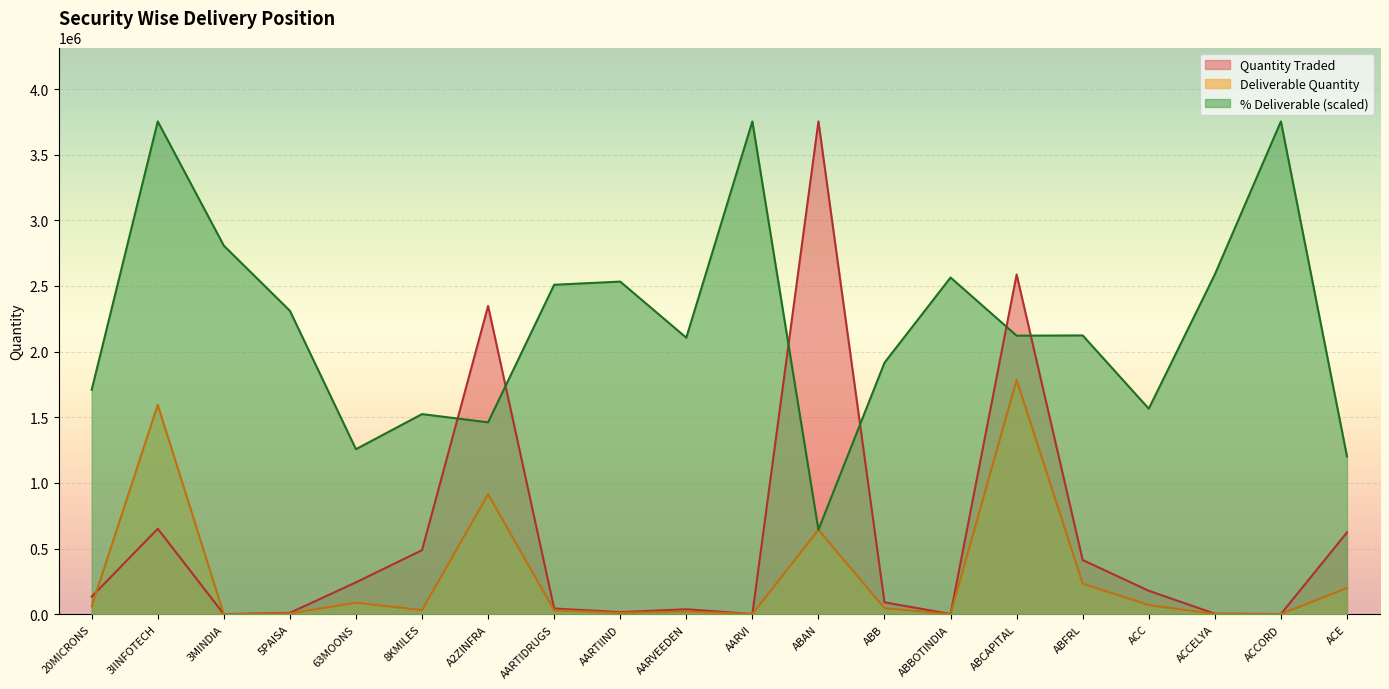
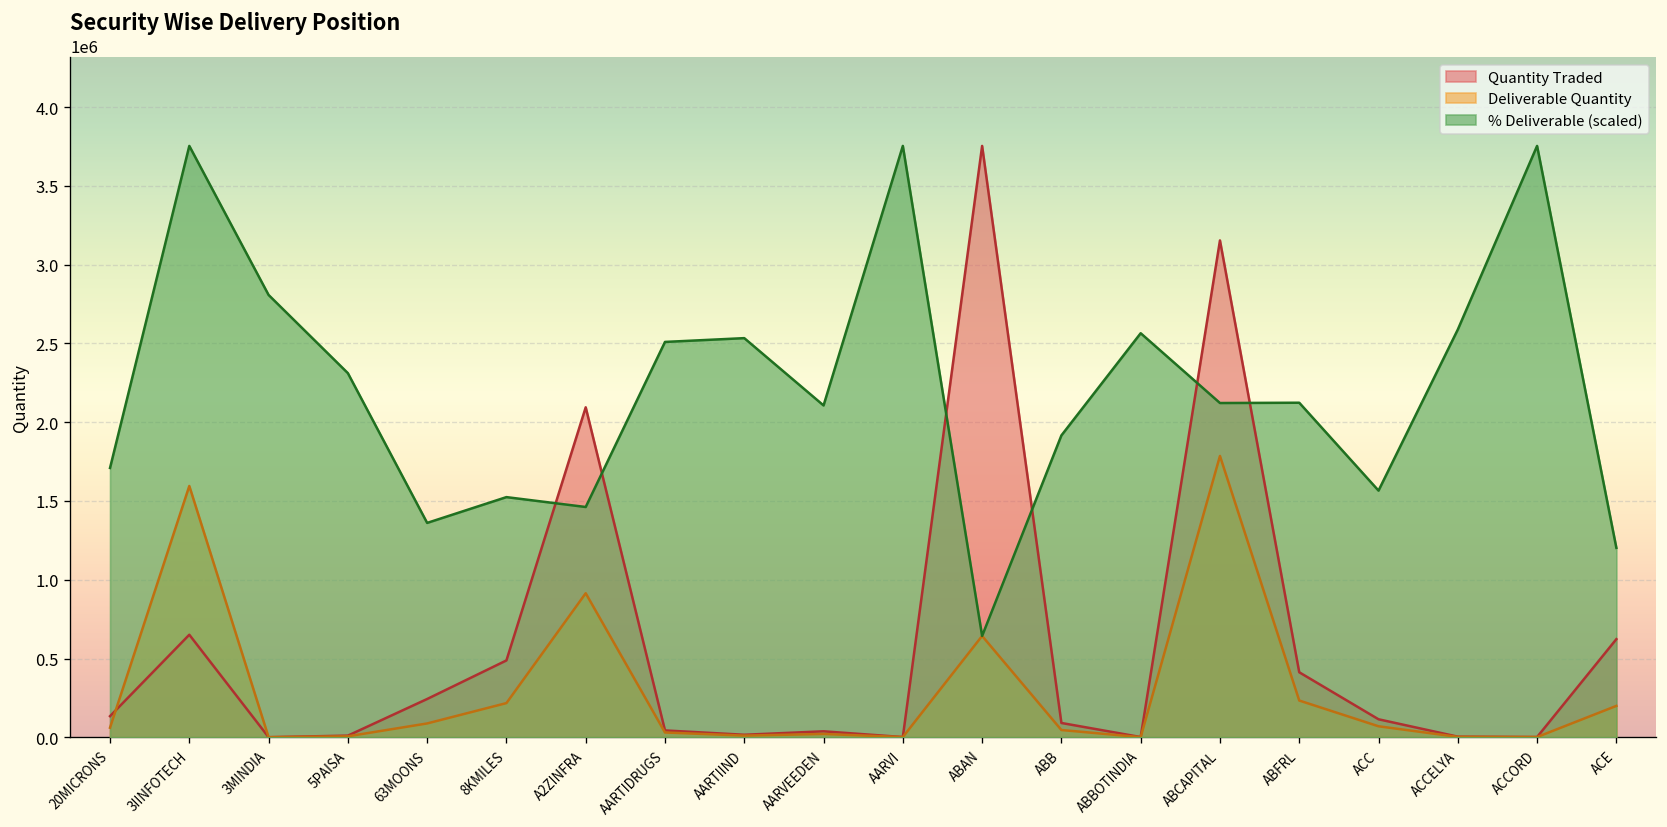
  {
    "Quantity Traded": {
      "20MICRONS": 130000,
      "3IINFOTECH": 650000,
      "63MOONS": 240000,
      "8KMILES": 490000,
-     "A2ZINFRA": 2350000,
+     "A2ZINFRA": 2090000,
      "ABAN": 3750000,
      "ABB": 90000,
-     "ABCAPITAL": 2590000,
+     "ABCAPITAL": 3150000,
      "ABFRL": 410000,
-     "ACC": 180000,
+     "ACC": 110000,
      "ACE": 620000
    },
    "Deliverable Quantity": {
      "20MICRONS": 60000,
      "3IINFOTECH": 1600000,
      "63MOONS": 90000,
-     "8KMILES": 30000,
+     "8KMILES": 220000,
      "A2ZINFRA": 910000,
      "ABB": 50000,
      "ABCAPITAL": 1790000,
      "ABFRL": 230000,
      "ACC": 70000,
      "ACE": 200000
    },
    "% Deliverable (scaled)": {
      "20MICRONS": 1710000,
      "3IINFOTECH": 3750000,
      "3MINDIA": 2810000,
      "5PAISA": 2310000,
-     "63MOONS": 1260000,
+     "63MOONS": 1360000,
      "8KMILES": 1520000,
      "A2ZINFRA": 1460000,
      "AARTIDRUGS": 2510000,
      "AARTIIND": 2530000,
      "AARVEEDEN": 2110000,
      "AARVI": 3750000,
      "ABB": 1920000,
      "ABBOTINDIA": 2560000,
      "ABCAPITAL": 2120000,
      "ABFRL": 2120000,
      "ACC": 1570000,
      "ACCELYA": 2590000,
      "ACCORD": 3750000,
      "ACE": 1200000
    }
  }
